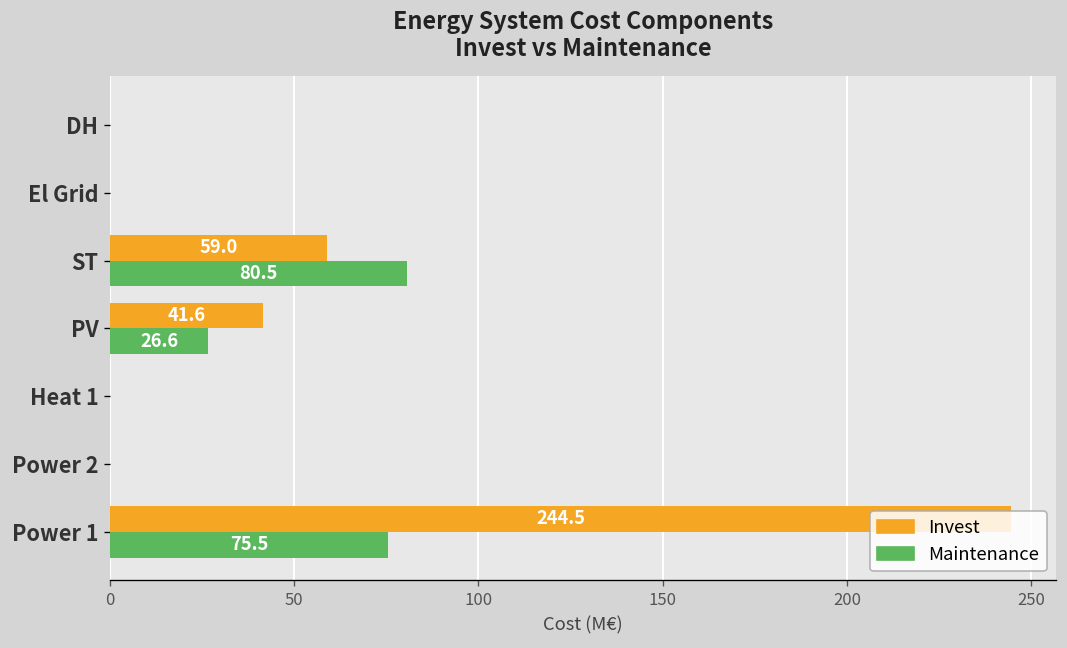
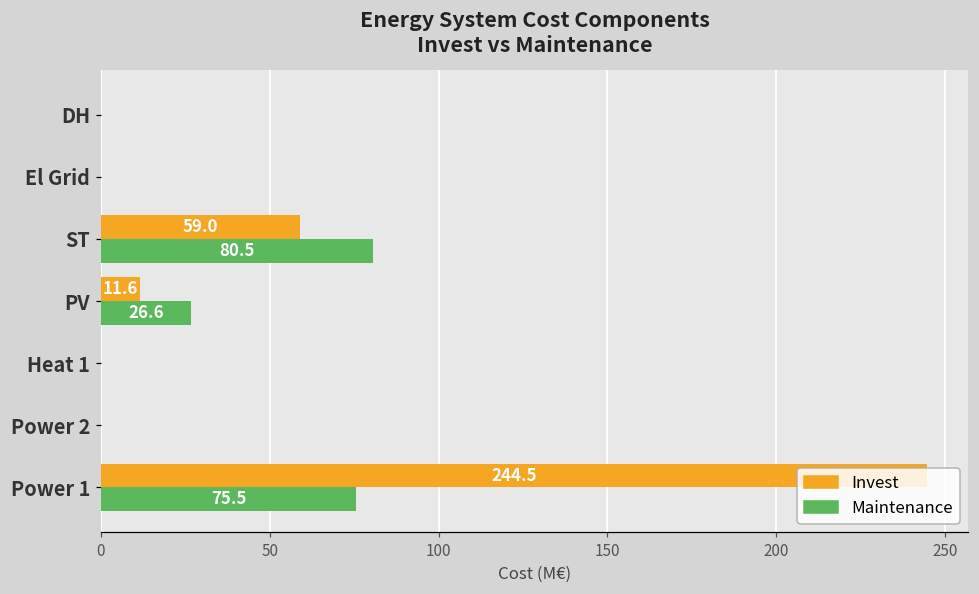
  {
    "Invest": {
      "ST": 59.0,
-     "PV": 41.6
+     "PV": 11.6
    }
  }
